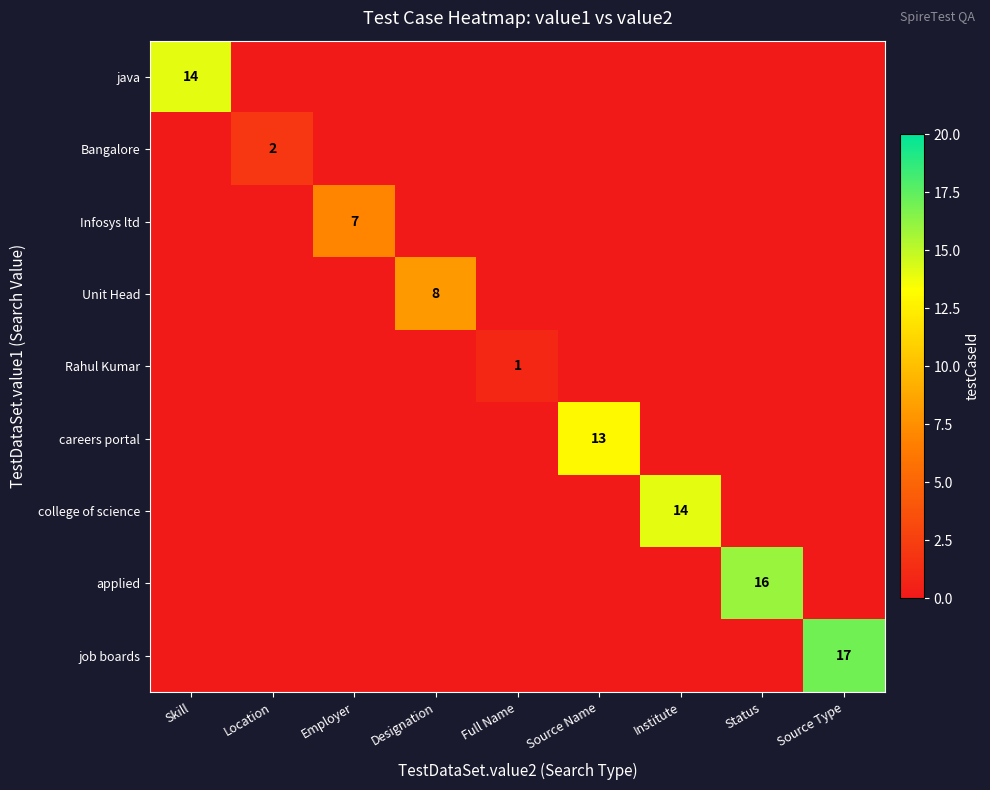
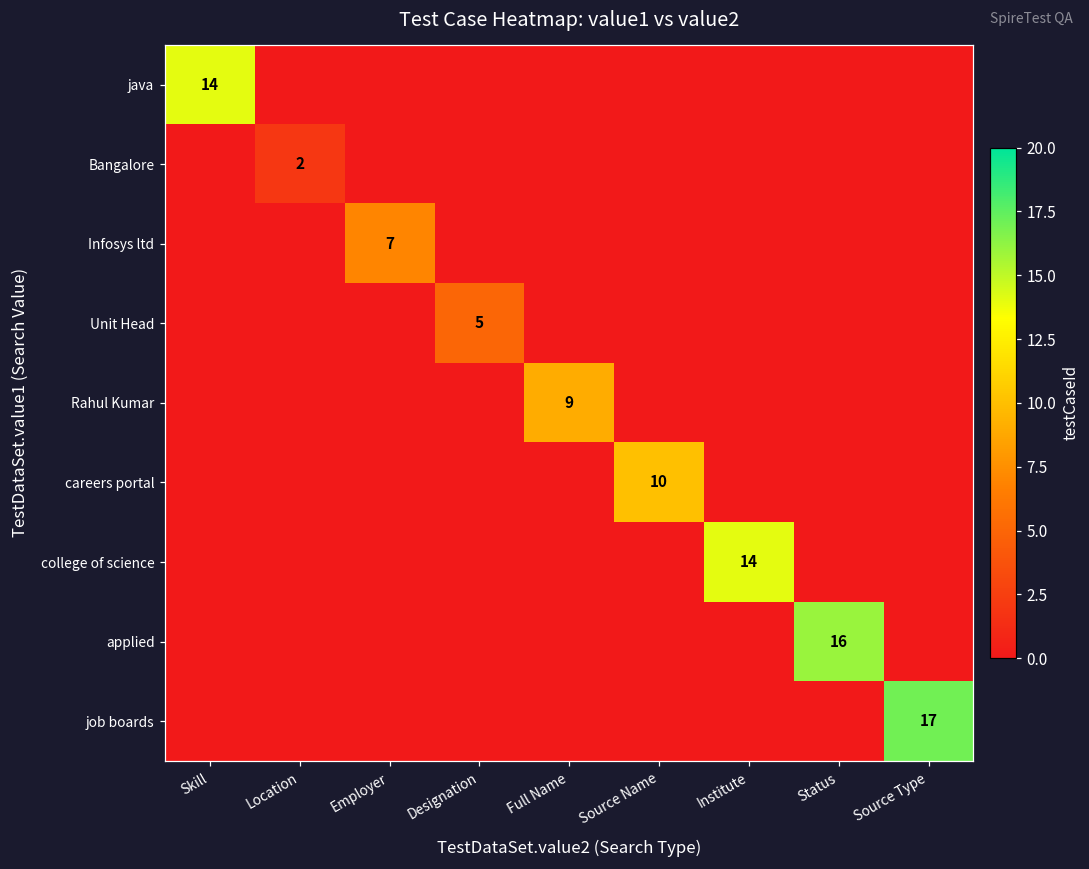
  {
    "java": {
      "Skill": 14
    },
    "Bangalore": {
      "Location": 2
    },
    "Infosys ltd": {
      "Employer": 7
    },
    "Unit Head": {
-     "Designation": 8
+     "Designation": 5
    },
    "Rahul Kumar": {
-     "Full Name": 1
+     "Full Name": 9
    },
    "careers portal": {
-     "Source Name": 13
+     "Source Name": 10
    },
    "college of science": {
      "Institute": 14
    },
    "applied": {
      "Status": 16
    },
    "job boards": {
      "Source Type": 17
    }
  }
